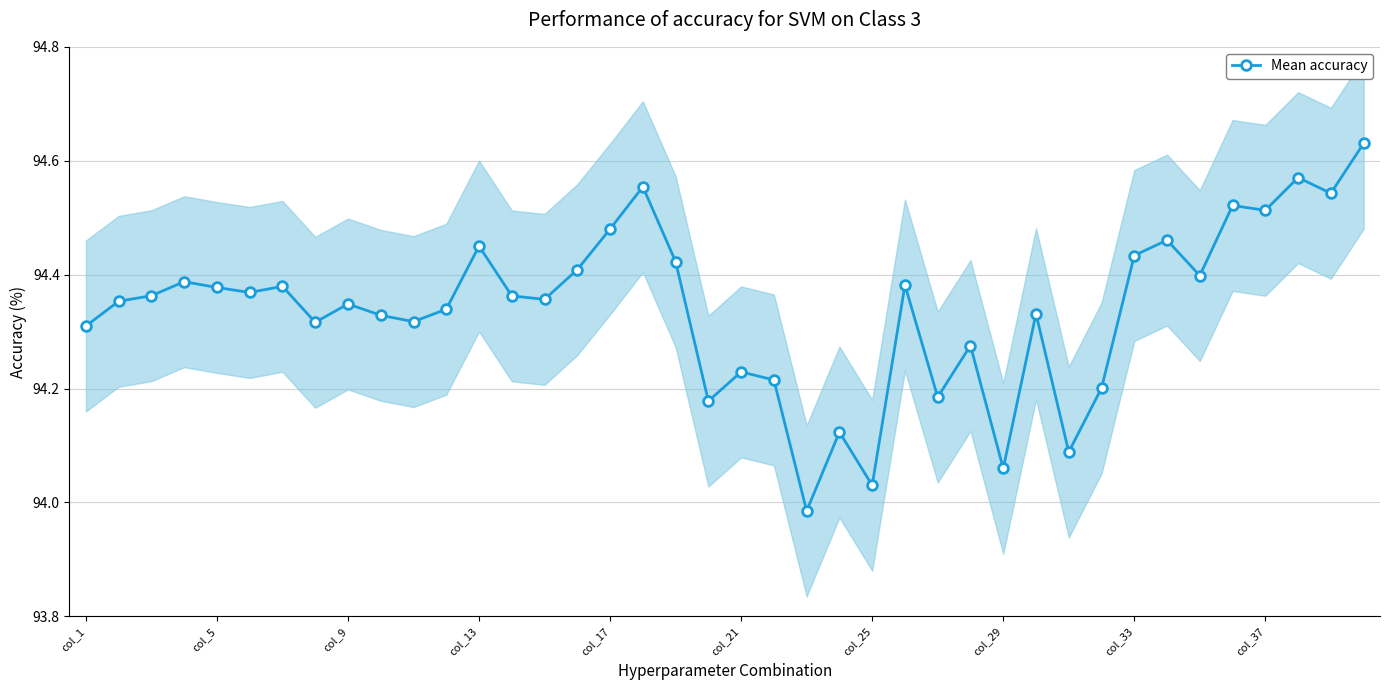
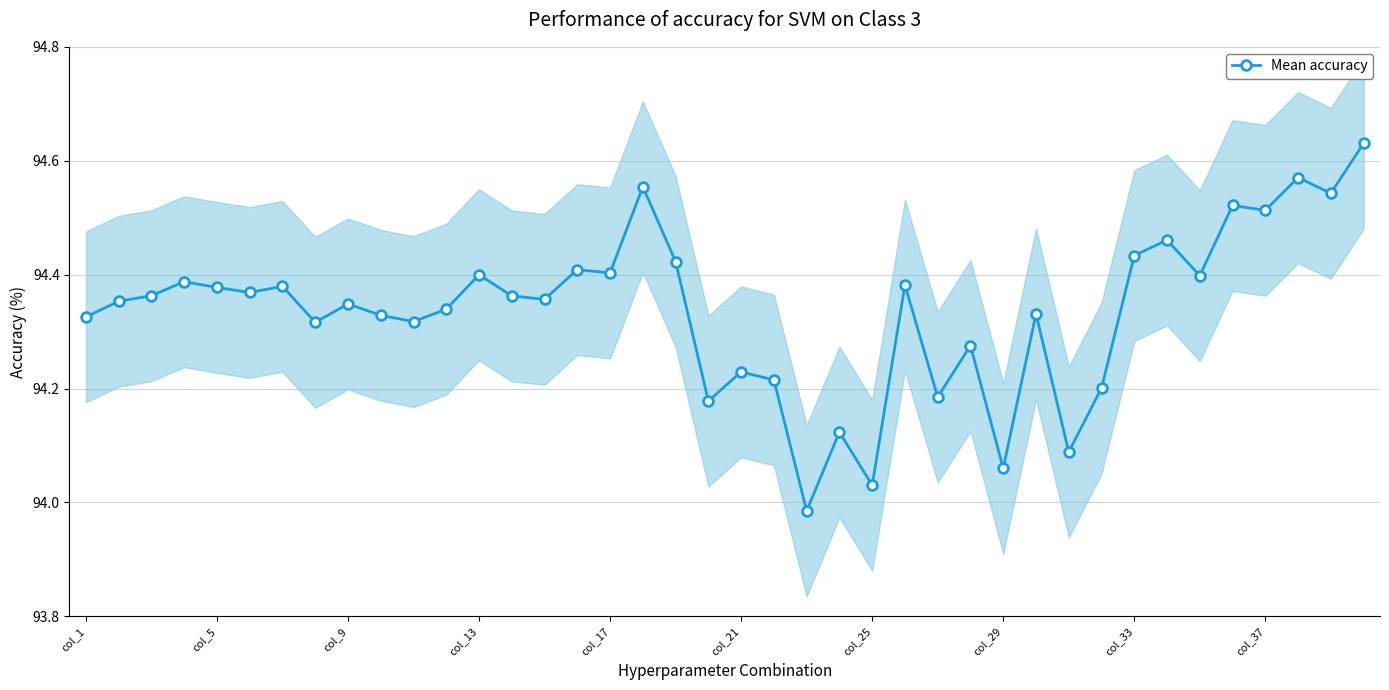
  {
    "Mean accuracy": {
-     "col_1": 94.31,
+     "col_1": 94.33,
      "col_5": 94.38,
      "col_9": 94.35,
-     "col_13": 94.45,
-     "col_17": 94.48,
+     "col_13": 94.40,
+     "col_17": 94.40,
      "col_21": 94.23,
      "col_25": 94.03,
      "col_29": 94.06,
      "col_33": 94.43,
      "col_37": 94.51
    }
  }
